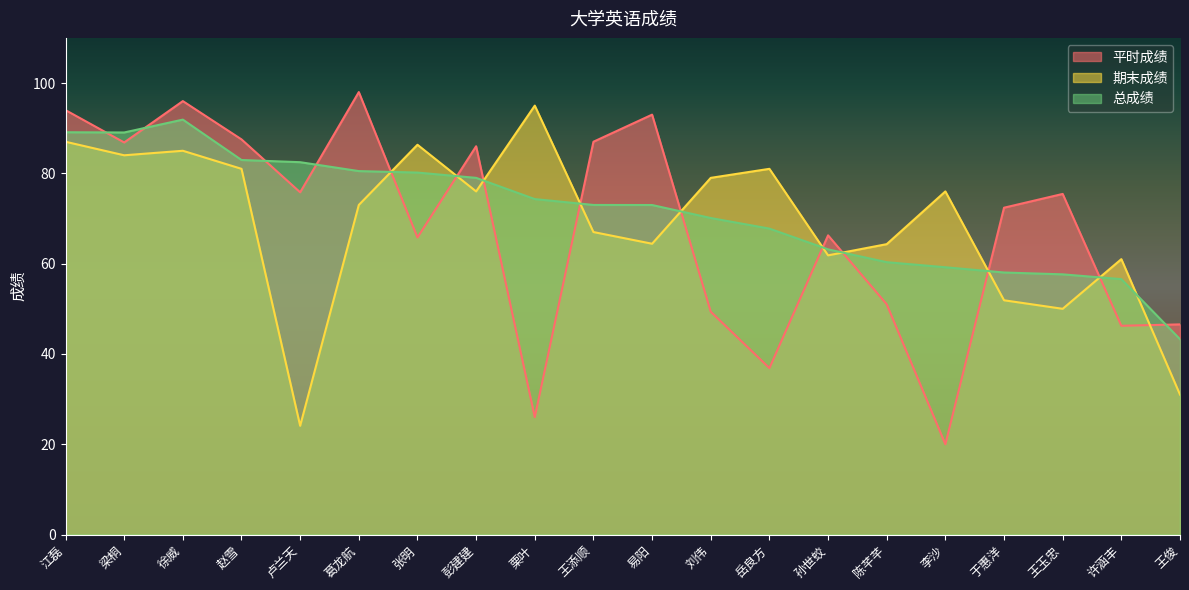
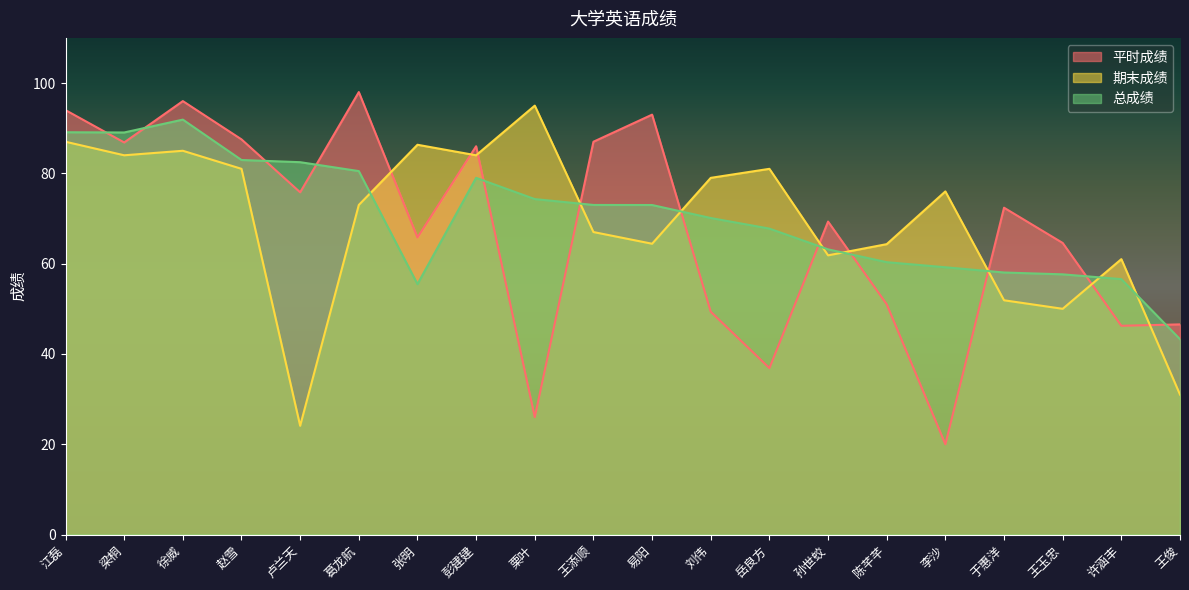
  {
    "平时成绩": {
      "江磊": 94,
      "梁桐": 87,
      "徐威": 96,
      "赵雪": 88,
      "卢兰天": 76,
      "葛龙航": 98,
      "张明": 66,
      "彭建建": 86,
      "栗叶": 26,
      "王添顺": 87,
      "易阳": 93,
      "刘伟": 49,
      "岳良方": 37,
-     "孙世蛟": 66,
+     "孙世蛟": 69,
      "陈芊芊": 51,
      "李沙": 20,
      "于惠洋": 72,
-     "王玉忠": 75,
+     "王玉忠": 65,
      "许涵丰": 46,
      "王俊": 47
    },
    "期末成绩": {
      "江磊": 87,
      "梁桐": 84,
      "徐威": 85,
      "赵雪": 81,
      "卢兰天": 24,
      "葛龙航": 73,
      "张明": 86,
-     "彭建建": 76,
+     "彭建建": 84,
      "栗叶": 95,
      "王添顺": 67,
      "易阳": 64,
      "刘伟": 79,
      "岳良方": 81,
      "孙世蛟": 62,
      "陈芊芊": 64,
      "李沙": 76,
      "于惠洋": 52,
      "王玉忠": 50,
      "许涵丰": 61,
      "王俊": 31
    },
    "总成绩": {
      "江磊": 89,
      "梁桐": 89,
      "徐威": 92,
      "赵雪": 83,
      "卢兰天": 82,
      "葛龙航": 81,
-     "张明": 80,
+     "张明": 55,
      "彭建建": 79,
      "栗叶": 74,
      "王添顺": 73,
      "易阳": 73,
      "刘伟": 70,
      "岳良方": 68,
      "孙世蛟": 63,
      "陈芊芊": 60,
      "李沙": 59,
      "于惠洋": 58,
      "王玉忠": 58,
      "许涵丰": 57,
      "王俊": 43
    }
  }
